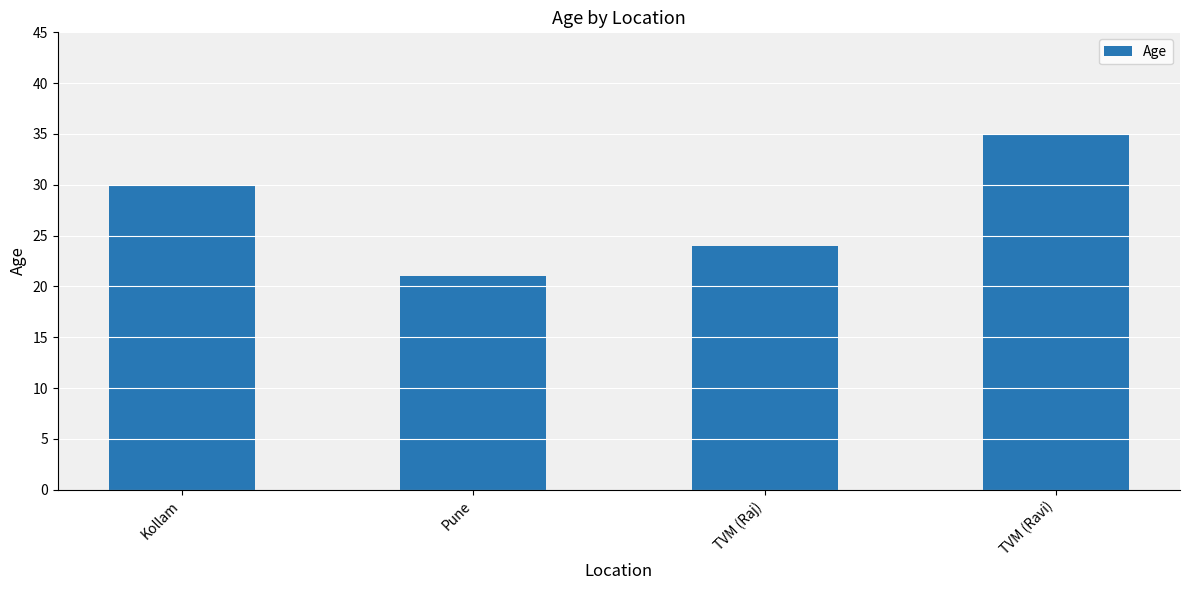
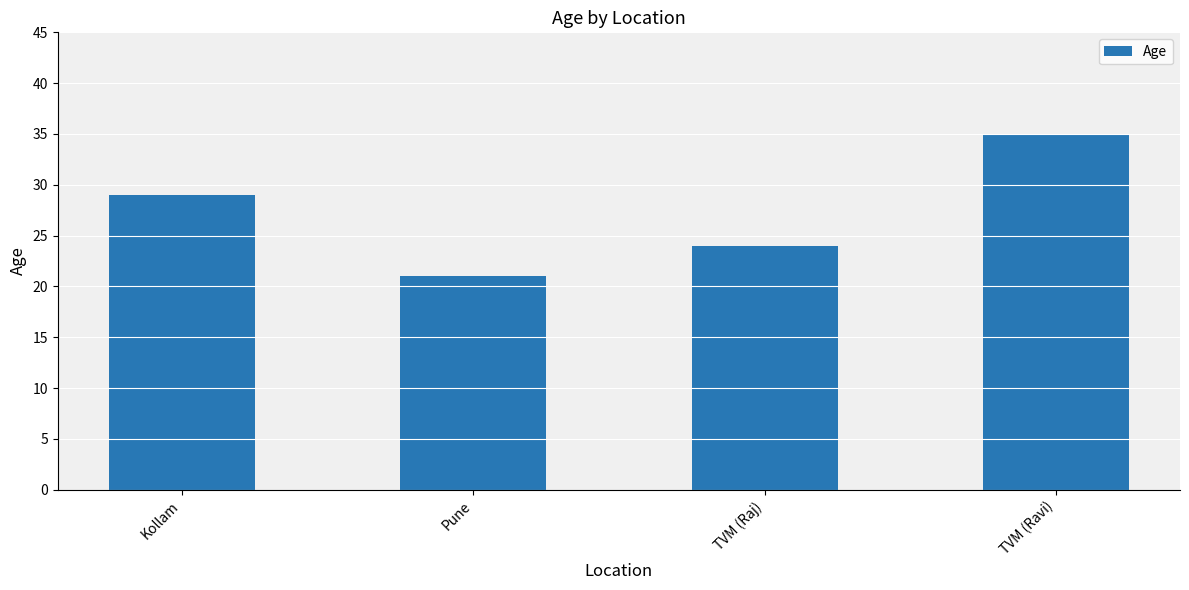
  {
-   "Kollam": 30,
+   "Kollam": 29,
    "Pune": 21,
    "TVM (Raj)": 24,
    "TVM (Ravi)": 35
  }
